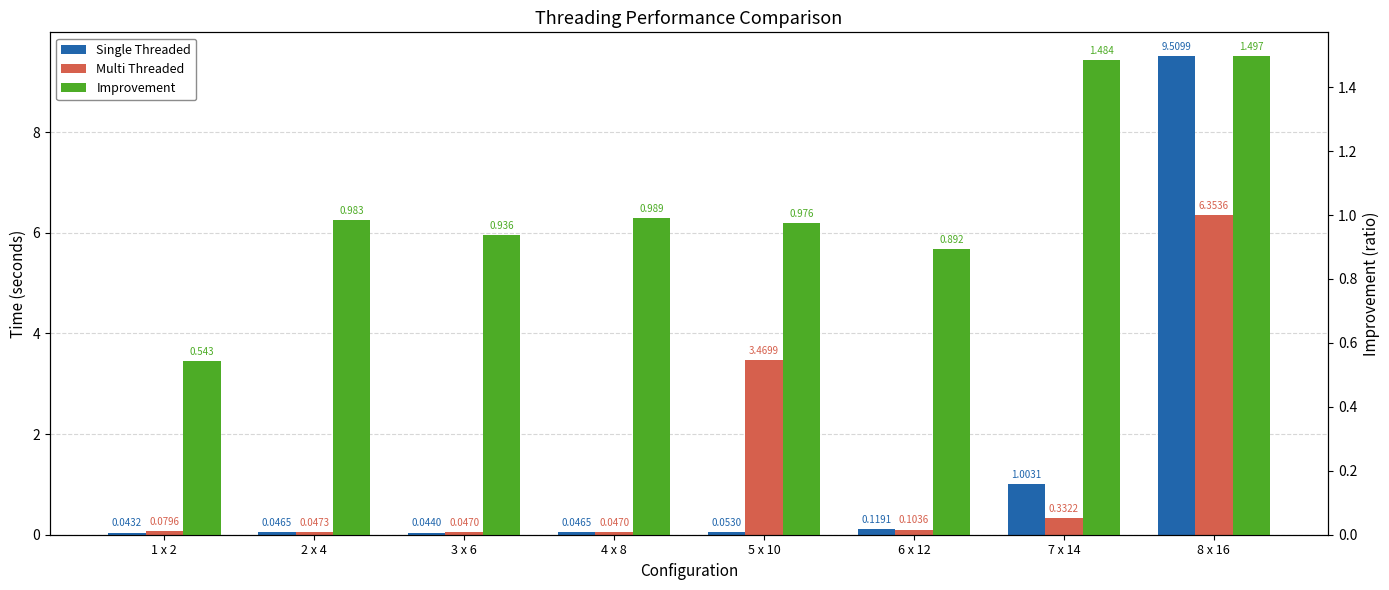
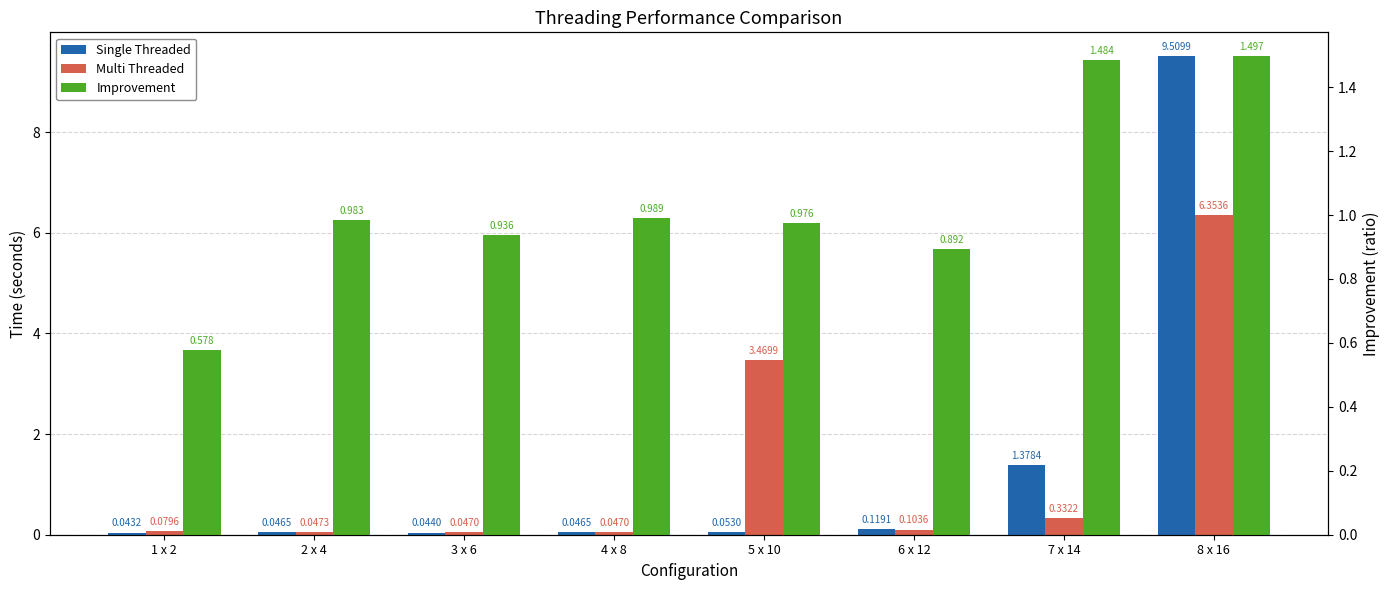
  {
    "Single Threaded": {
      "1 x 2": 0.0432,
      "2 x 4": 0.0465,
      "3 x 6": 0.0440,
      "4 x 8": 0.0465,
      "5 x 10": 0.0530,
      "6 x 12": 0.1191,
-     "7 x 14": 1.0031,
+     "7 x 14": 1.3784,
      "8 x 16": 9.5099
    },
    "Multi Threaded": {
      "1 x 2": 0.0796,
      "2 x 4": 0.0473,
      "3 x 6": 0.0470,
      "4 x 8": 0.0470,
      "5 x 10": 3.4699,
      "6 x 12": 0.1036,
      "7 x 14": 0.3322,
      "8 x 16": 6.3536
    },
    "Improvement": {
-     "1 x 2": 0.543,
+     "1 x 2": 0.578,
      "2 x 4": 0.983,
      "3 x 6": 0.936,
      "4 x 8": 0.989,
      "5 x 10": 0.976,
      "6 x 12": 0.892,
      "7 x 14": 1.484,
      "8 x 16": 1.497
    }
  }
